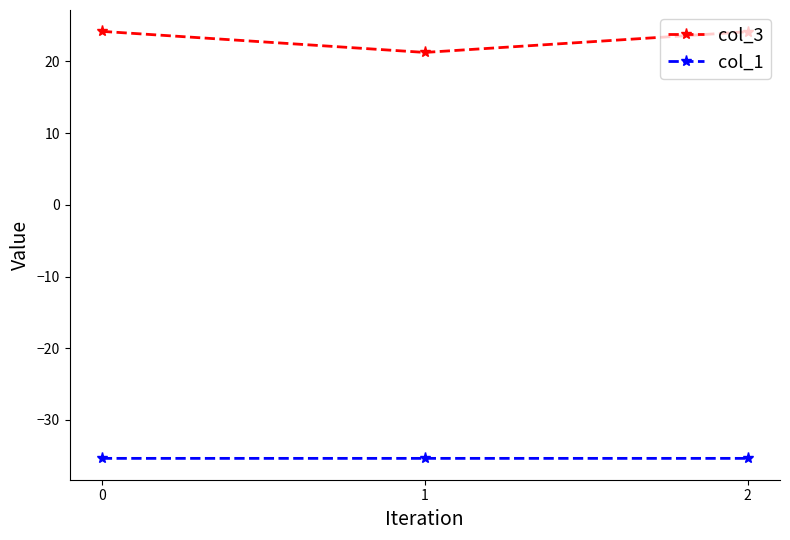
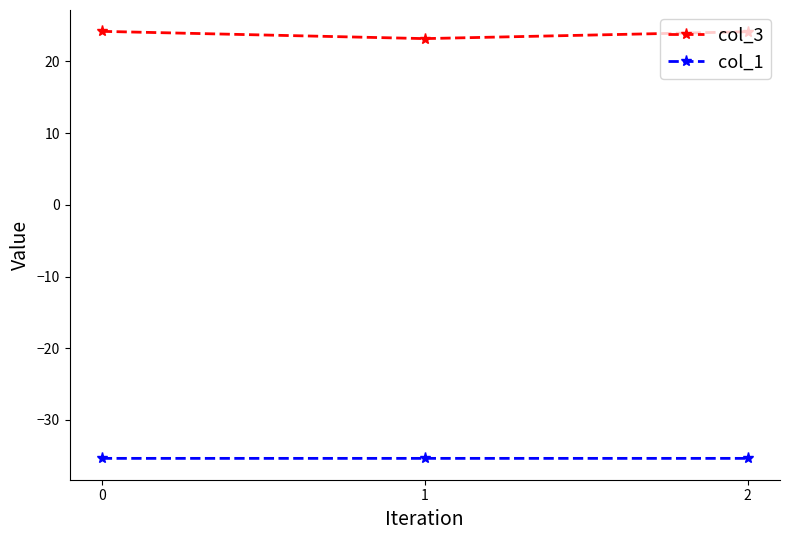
  {
    "col_3": {
      "0": 24,
-     "1": 21
+     "1": 23
    },
    "col_1": {
      "0": -35,
      "1": -35,
      "2": -35
    }
  }
